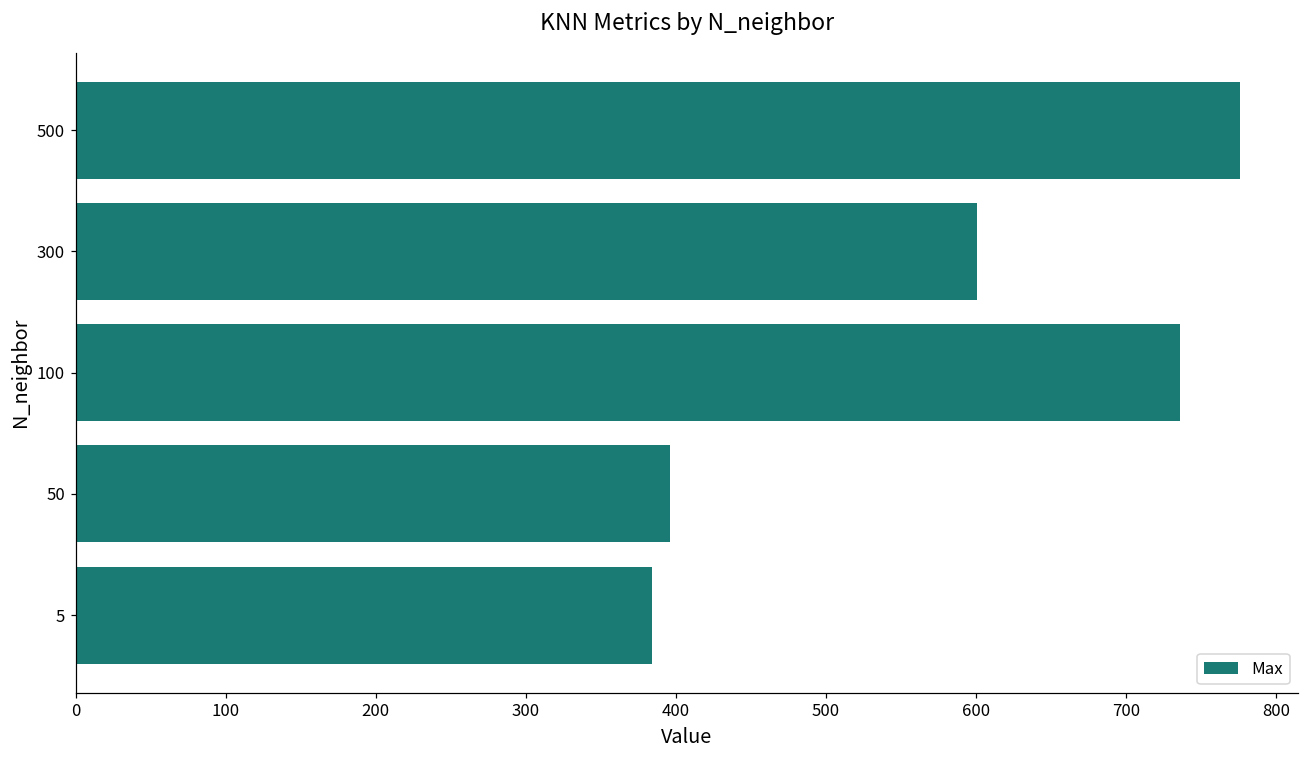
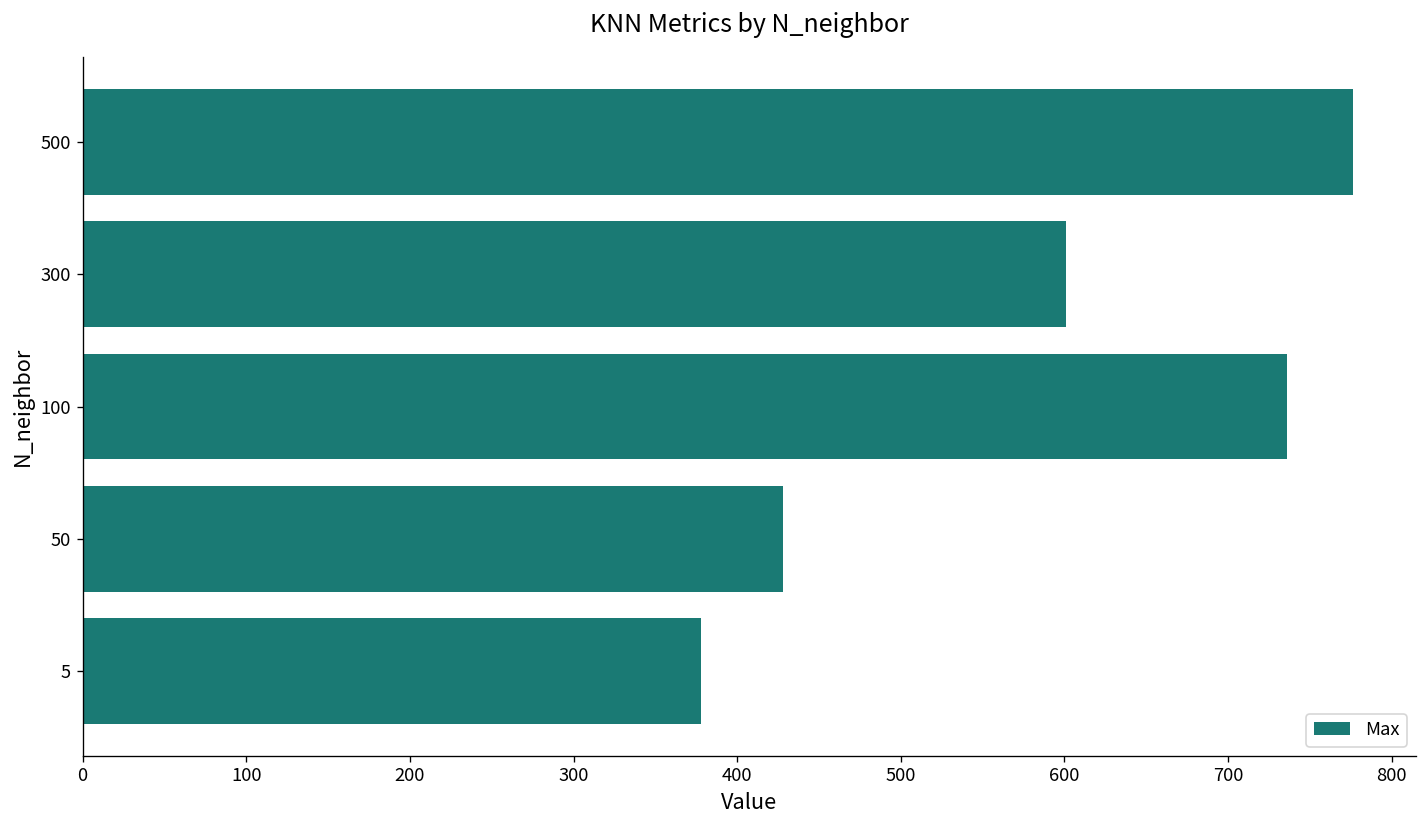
  {
    "500": 776,
    "300": 601,
    "100": 736,
-   "50": 396,
-   "5": 384
+   "50": 428,
+   "5": 378
  }
